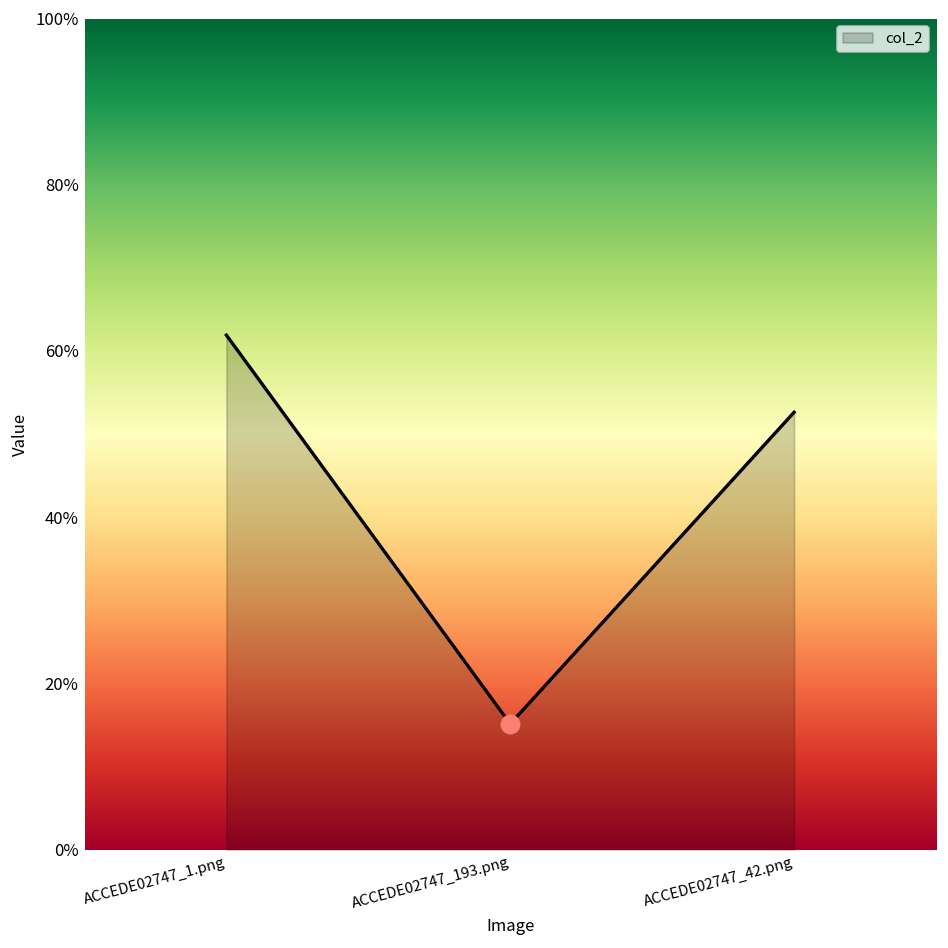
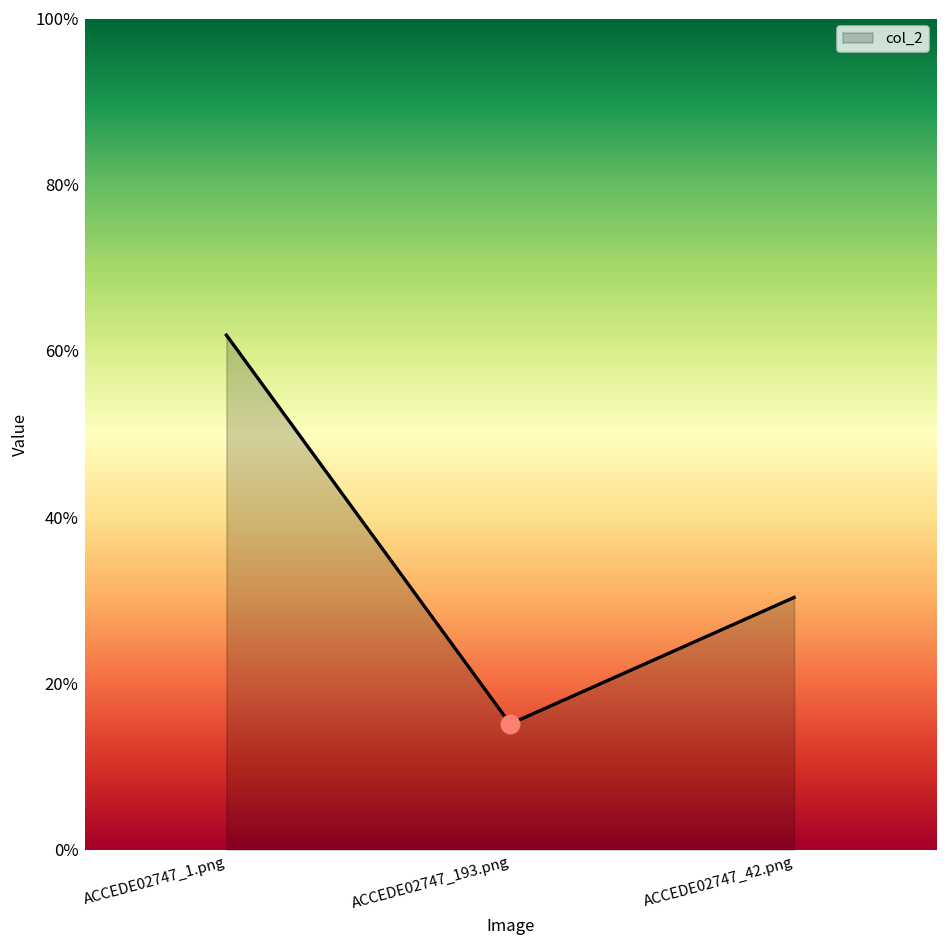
  {
    "col_2": {
      "ACCEDE02747_1.png": "62%",
-     "ACCEDE02747_42.png": "53%"
+     "ACCEDE02747_42.png": "30%"
    }
  }
